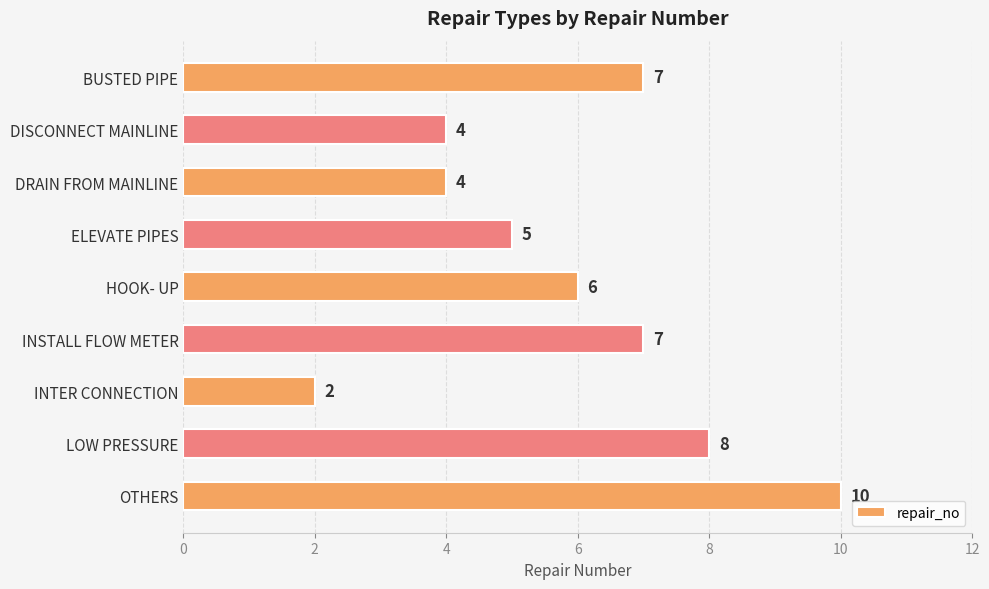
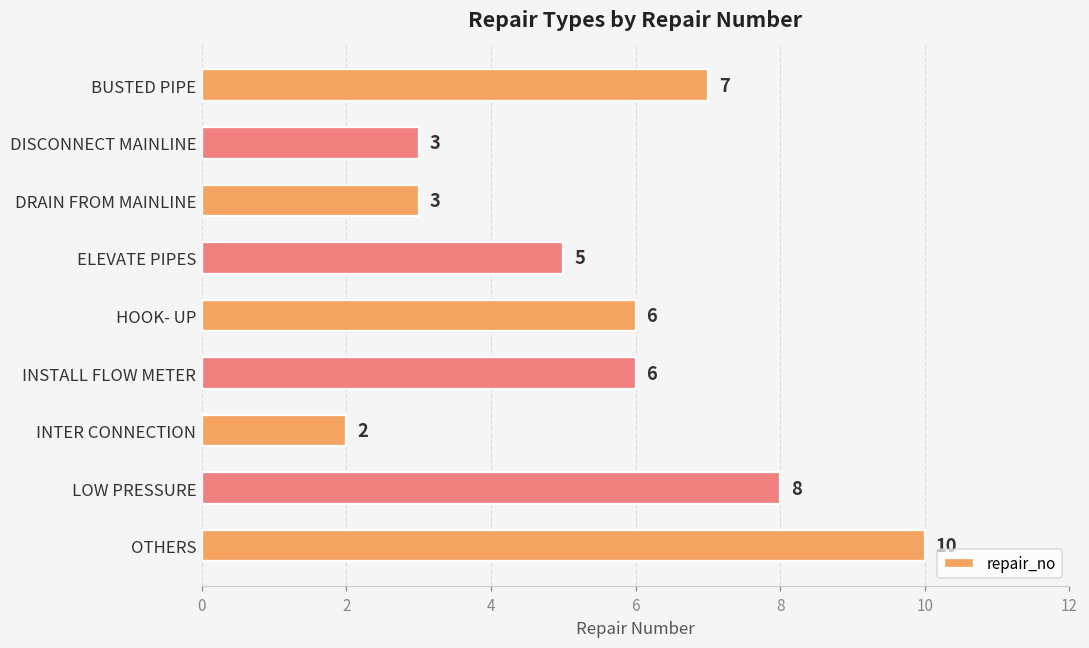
  {
    "BUSTED PIPE": 7,
-   "DISCONNECT MAINLINE": 4,
-   "DRAIN FROM MAINLINE": 4,
+   "DISCONNECT MAINLINE": 3,
+   "DRAIN FROM MAINLINE": 3,
    "ELEVATE PIPES": 5,
    "HOOK- UP": 6,
-   "INSTALL FLOW METER": 7,
+   "INSTALL FLOW METER": 6,
    "INTER CONNECTION": 2,
    "LOW PRESSURE": 8
  }
